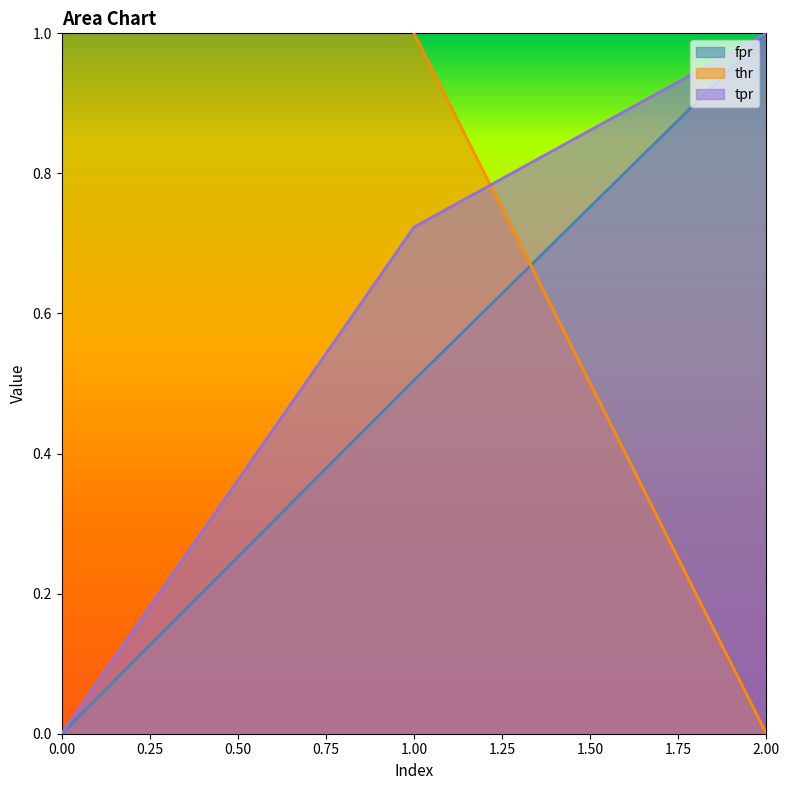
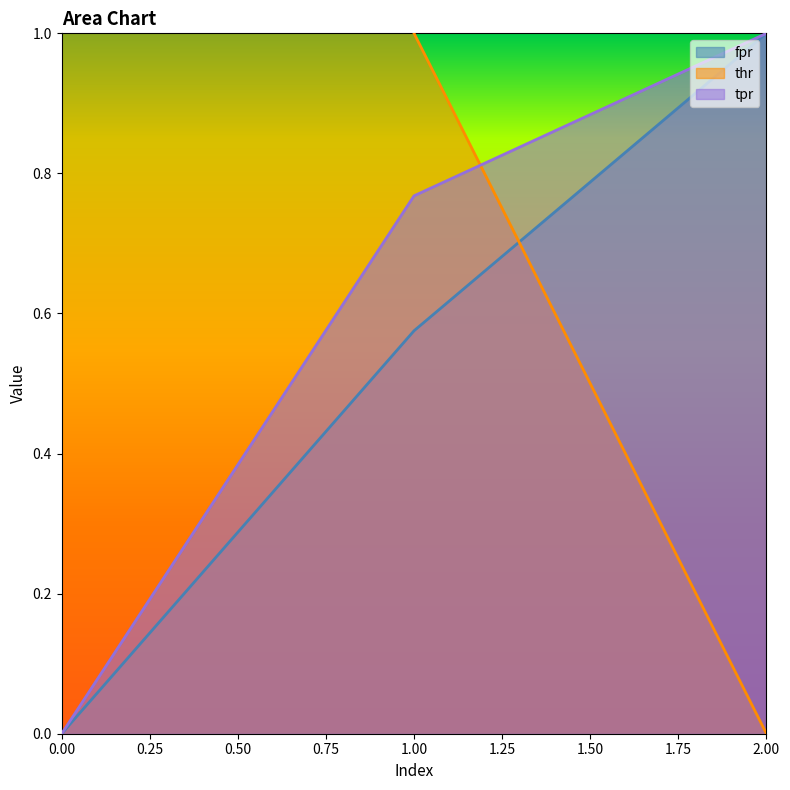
  {
    "fpr": {
-     "1.00": 0.50
+     "1.00": 0.58
    },
    "thr": {
      "1.00": 1.00,
      "2.00": 0.00
    },
    "tpr": {
-     "1.00": 0.72
+     "1.00": 0.77
    }
  }
